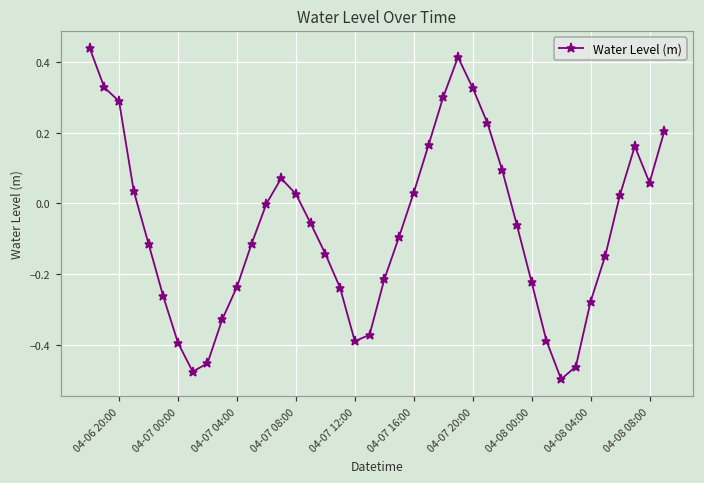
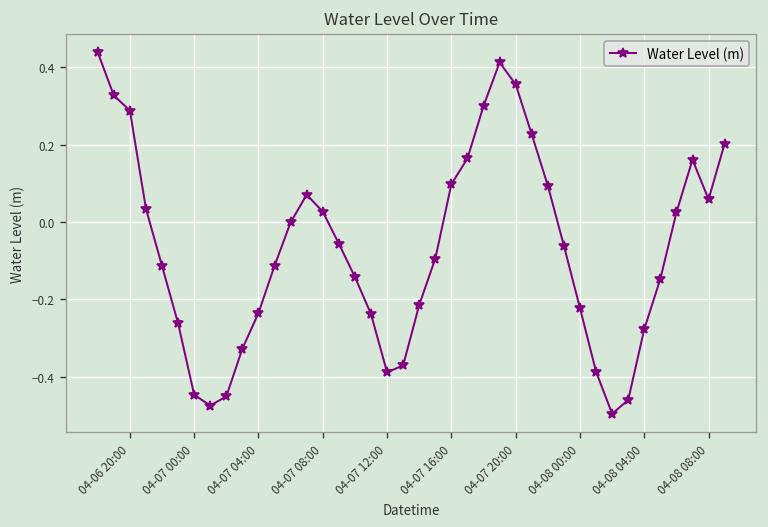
  {
    "04-06 20:00": 0.29,
-   "04-07 00:00": -0.39,
+   "04-07 00:00": -0.45,
    "04-07 04:00": -0.24,
    "04-07 08:00": 0.03,
    "04-07 12:00": -0.39,
-   "04-07 16:00": 0.03,
-   "04-07 20:00": 0.33,
+   "04-07 16:00": 0.10,
+   "04-07 20:00": 0.36,
    "04-08 00:00": -0.22,
    "04-08 04:00": -0.28,
    "04-08 08:00": 0.06
  }
